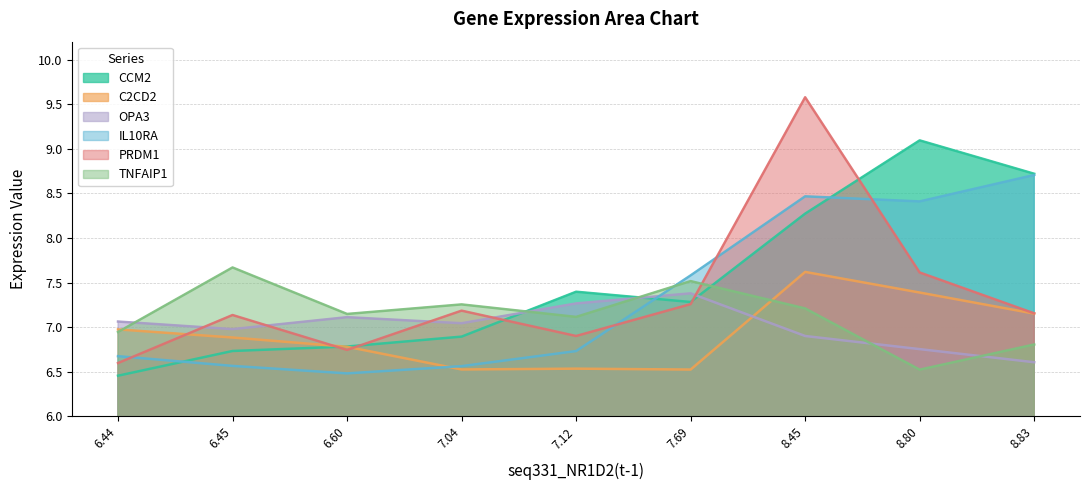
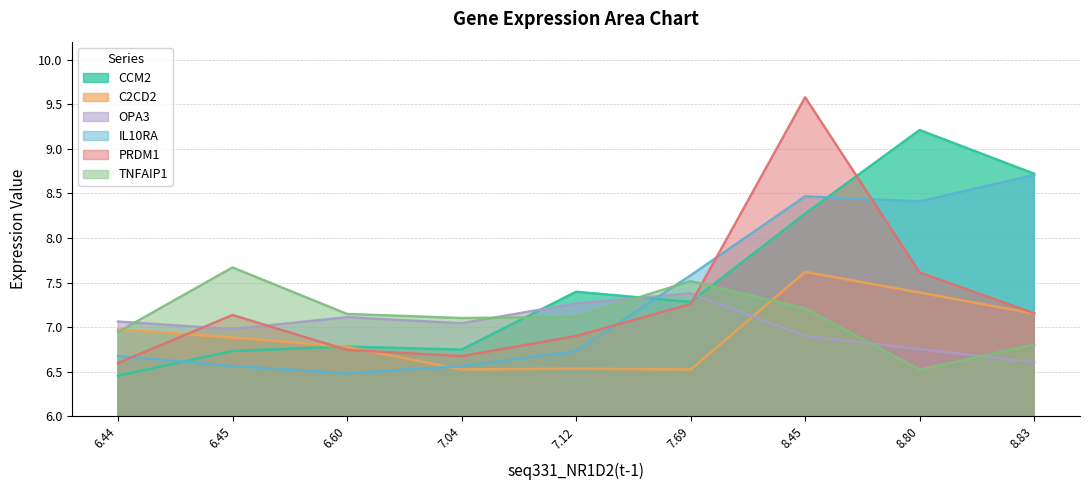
  {
    "CCM2": {
      "6.44": 6.5,
      "6.45": 6.7,
-     "7.04": 6.9,
+     "7.04": 6.7,
      "7.12": 7.4,
      "8.45": 8.3,
-     "8.80": 9.1
+     "8.80": 9.2
    },
    "C2CD2": {
      "6.44": 7.0,
      "6.45": 6.9,
      "7.04": 6.5,
      "7.12": 6.5,
      "7.69": 6.5,
      "8.45": 7.6,
      "8.80": 7.4
    },
    "PRDM1": {
      "6.44": 6.6,
      "6.45": 7.1,
      "6.60": 6.7,
-     "7.04": 7.2,
+     "7.04": 6.7,
      "7.12": 6.9,
      "8.45": 9.6,
      "8.80": 7.6
    },
    "TNFAIP1": {
      "6.44": 6.9,
      "6.45": 7.7,
      "6.60": 7.1,
-     "7.04": 7.3,
+     "7.04": 7.1,
      "7.12": 7.1,
      "7.69": 7.5,
      "8.45": 7.2,
      "8.80": 6.5,
      "8.83": 6.8
    }
  }
